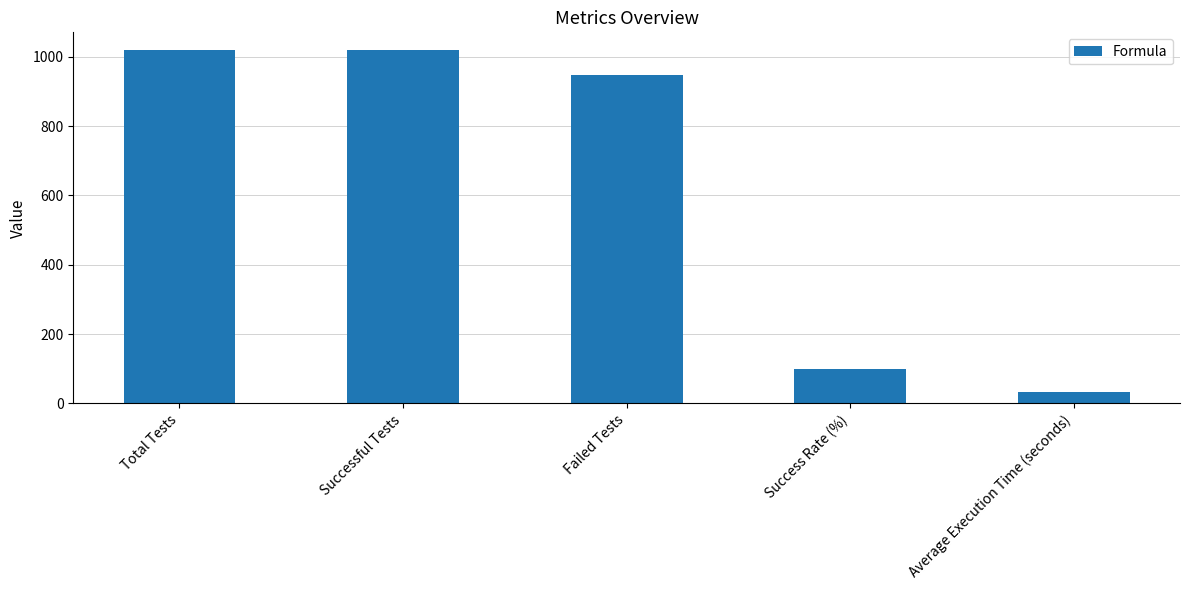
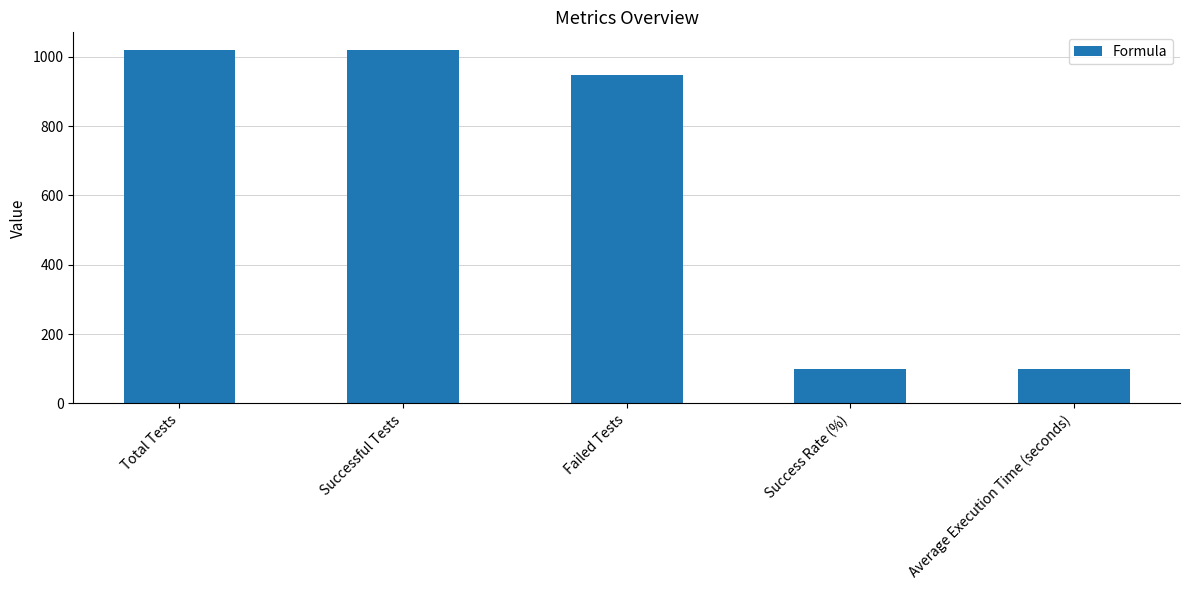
  {
    "Total Tests": 1020,
    "Successful Tests": 1020,
    "Failed Tests": 950,
    "Success Rate (%)": 100,
-   "Average Execution Time (seconds)": 30
+   "Average Execution Time (seconds)": 100
  }
